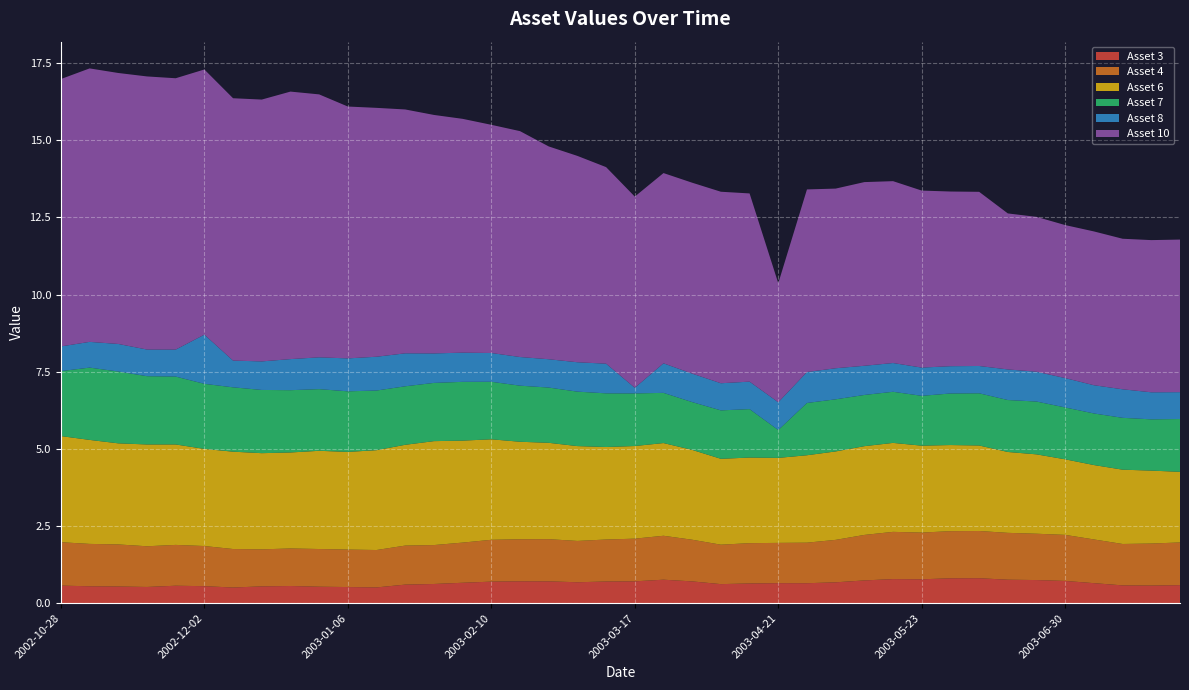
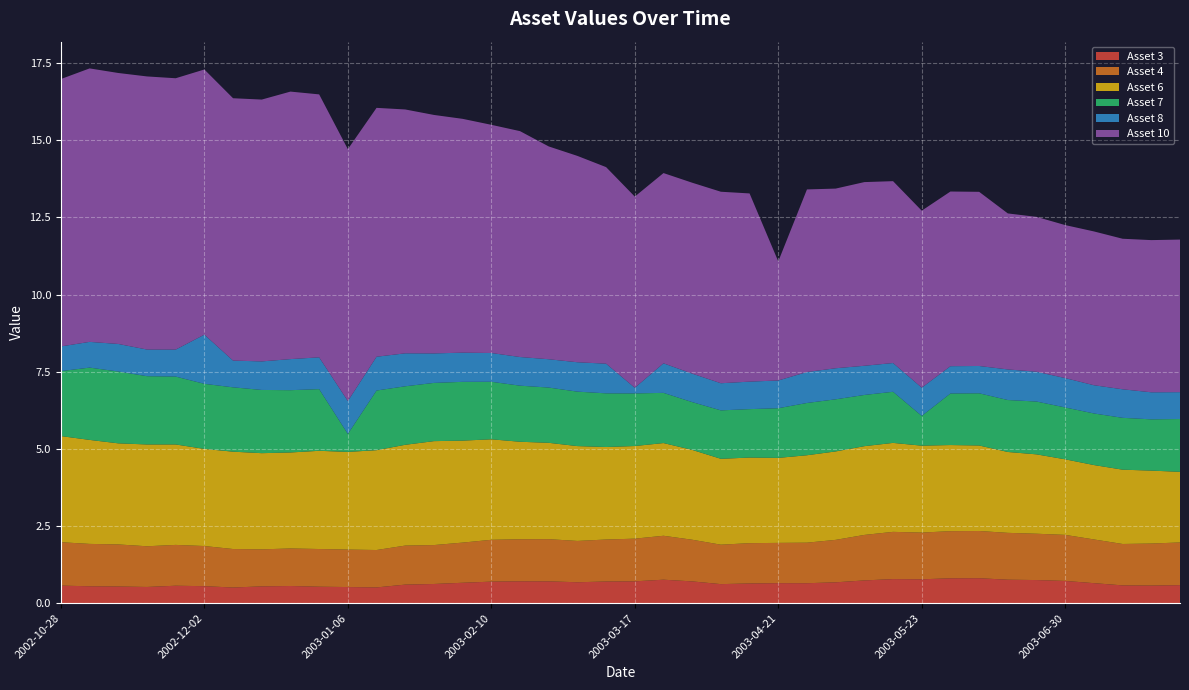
  {
    "Asset 6": {
      "2002-10-28": 3.4,
      "2002-12-02": 3.1,
      "2003-01-06": 3.2,
      "2003-02-10": 3.3,
      "2003-03-17": 3.0,
      "2003-04-21": 2.8,
      "2003-05-23": 2.8,
      "2003-06-30": 2.4
    },
    "Asset 7": {
      "2002-10-28": 2.1,
      "2002-12-02": 2.1,
-     "2003-01-06": 2.0,
+     "2003-01-06": 0.6,
      "2003-02-10": 1.9,
      "2003-03-17": 1.7,
-     "2003-04-21": 0.9,
-     "2003-05-23": 1.6,
+     "2003-04-21": 1.6,
+     "2003-05-23": 1.0,
      "2003-06-30": 1.7
    },
    "Asset 8": {
      "2002-10-28": 0.8,
      "2002-12-02": 1.6,
      "2003-01-06": 1.1,
      "2003-02-10": 0.9,
      "2003-03-17": 0.2,
      "2003-04-21": 0.9,
      "2003-05-23": 0.9,
      "2003-06-30": 1.0
    },
    "Asset 10": {
      "2002-10-28": 8.7,
      "2002-12-02": 8.6,
      "2003-01-06": 8.2,
      "2003-02-10": 7.4,
      "2003-03-17": 6.2,
      "2003-04-21": 3.9,
      "2003-05-23": 5.7,
      "2003-06-30": 5.0
    }
  }
